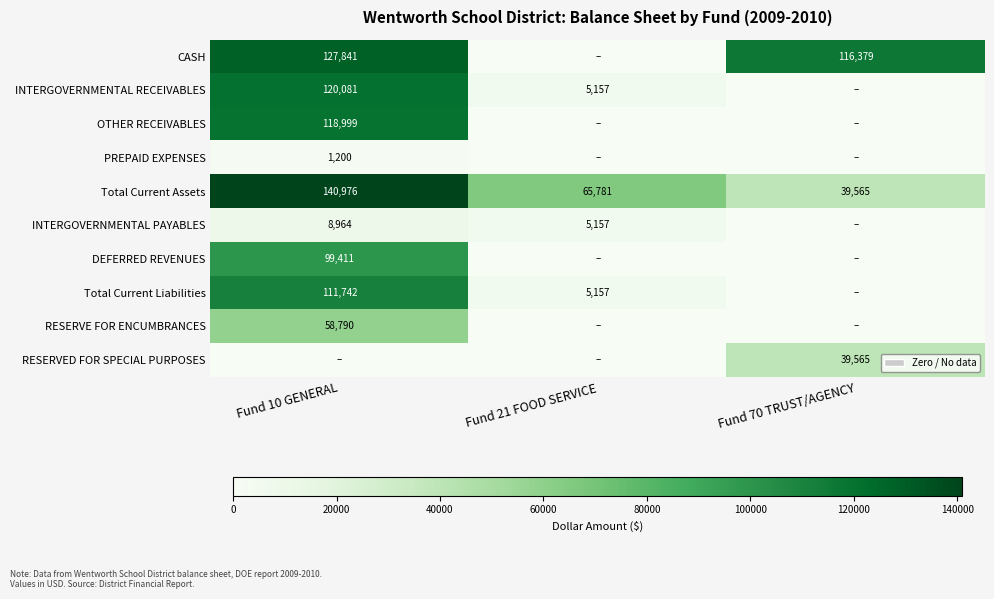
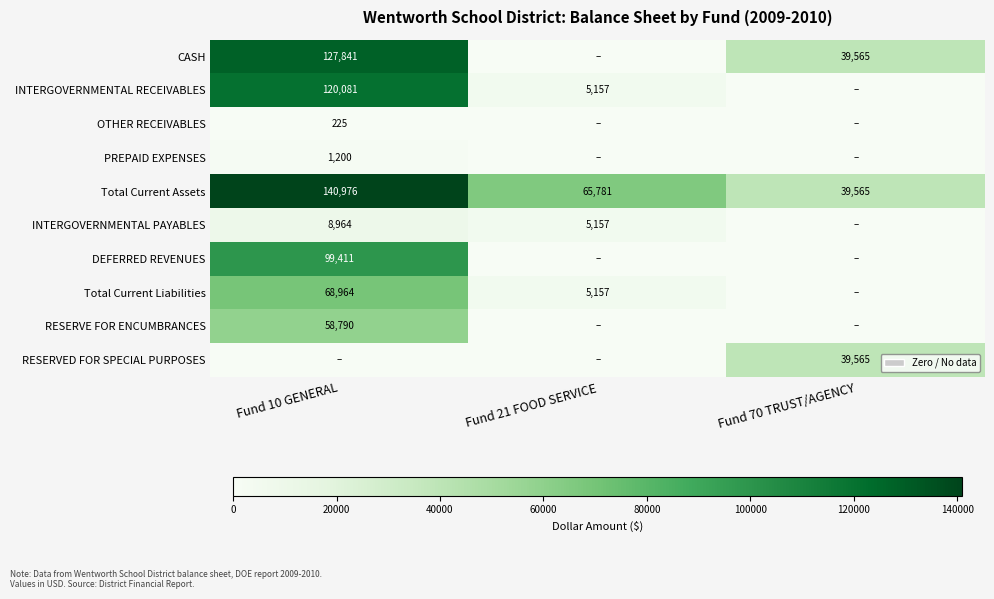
  {
    "CASH": {
      "Fund 10 GENERAL": "127,841",
-     "Fund 70 TRUST/AGENCY": "116,379"
+     "Fund 70 TRUST/AGENCY": "39,565"
    },
    "INTERGOVERNMENTAL RECEIVABLES": {
      "Fund 10 GENERAL": "120,081",
      "Fund 21 FOOD SERVICE": "5,157"
    },
    "OTHER RECEIVABLES": {
-     "Fund 10 GENERAL": "118,999"
+     "Fund 10 GENERAL": "225"
    },
    "PREPAID EXPENSES": {
      "Fund 10 GENERAL": "1,200"
    },
    "Total Current Assets": {
      "Fund 10 GENERAL": "140,976",
      "Fund 21 FOOD SERVICE": "65,781",
      "Fund 70 TRUST/AGENCY": "39,565"
    },
    "INTERGOVERNMENTAL PAYABLES": {
      "Fund 10 GENERAL": "8,964",
      "Fund 21 FOOD SERVICE": "5,157"
    },
    "DEFERRED REVENUES": {
      "Fund 10 GENERAL": "99,411"
    },
    "Total Current Liabilities": {
-     "Fund 10 GENERAL": "111,742",
+     "Fund 10 GENERAL": "68,964",
      "Fund 21 FOOD SERVICE": "5,157"
    },
    "RESERVE FOR ENCUMBRANCES": {
      "Fund 10 GENERAL": "58,790"
    },
    "RESERVED FOR SPECIAL PURPOSES": {
      "Fund 70 TRUST/AGENCY": "39,565"
    }
  }
